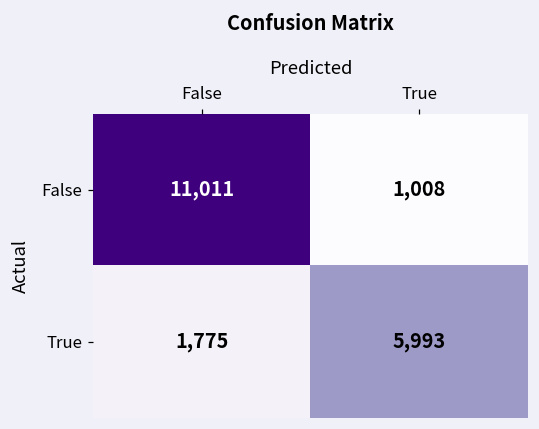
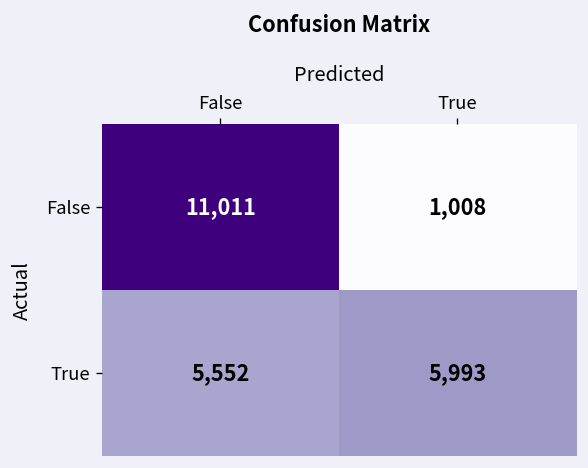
  {
    "False": {
      "False": "11,011",
      "True": "1,008"
    },
    "True": {
-     "False": "1,775",
+     "False": "5,552",
      "True": "5,993"
    }
  }
